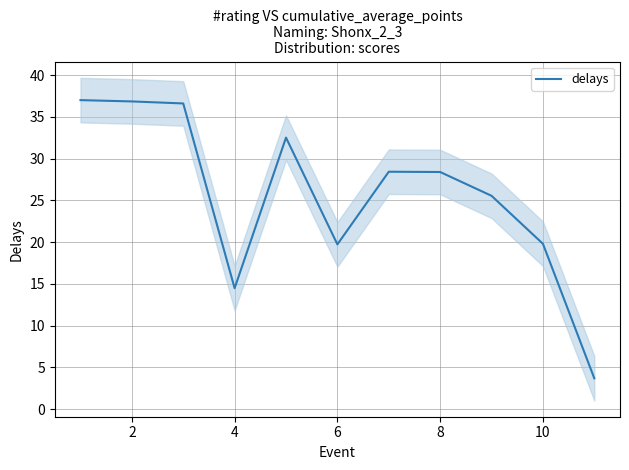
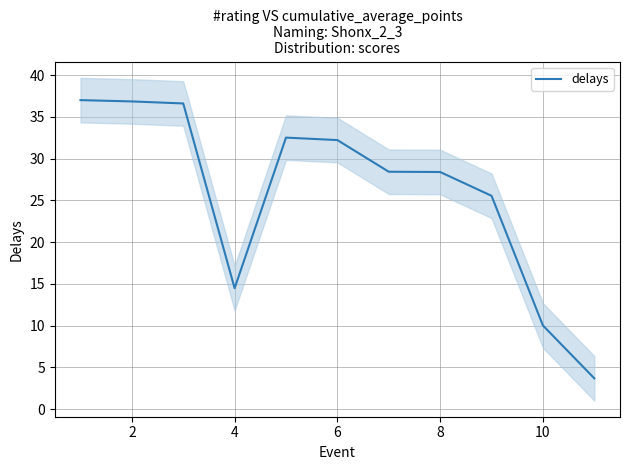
  {
    "delays": {
      "2": 37,
      "4": 14,
-     "6": 20,
+     "6": 32,
      "8": 28,
-     "10": 20
+     "10": 10
    }
  }
